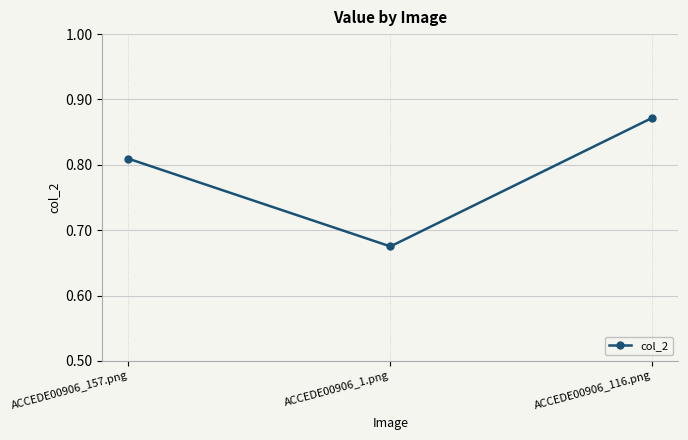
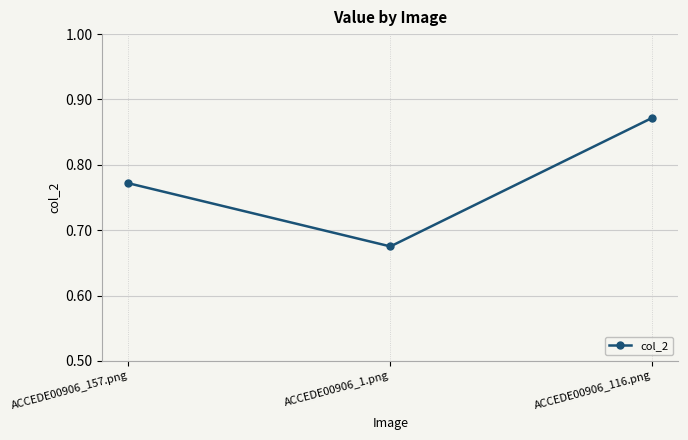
  {
-   "ACCEDE00906_157.png": 0.81,
+   "ACCEDE00906_157.png": 0.77,
    "ACCEDE00906_1.png": 0.68,
    "ACCEDE00906_116.png": 0.87
  }
